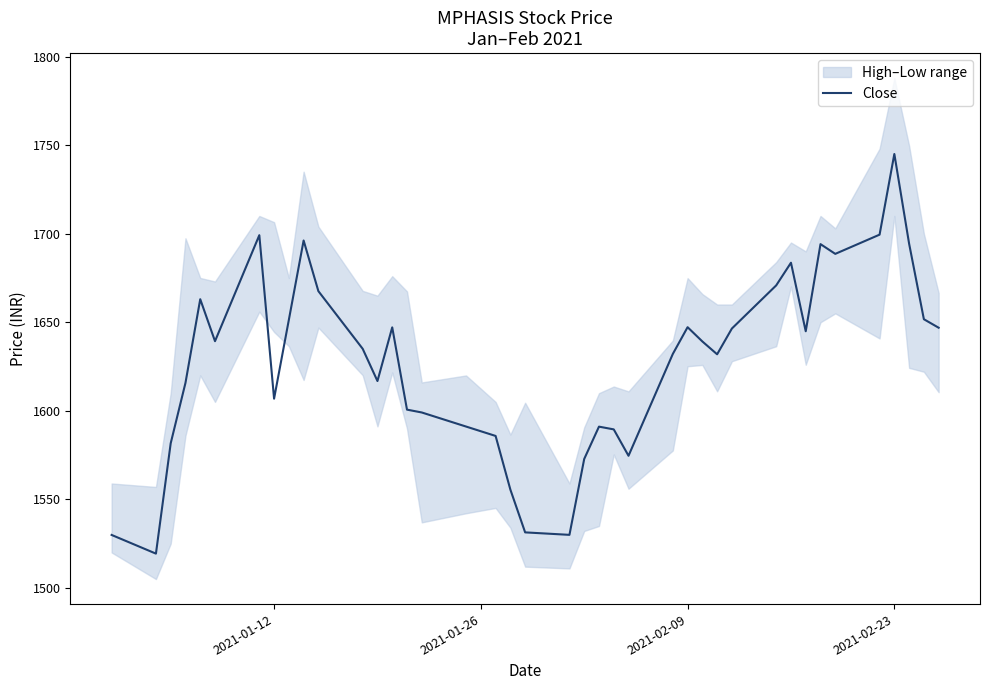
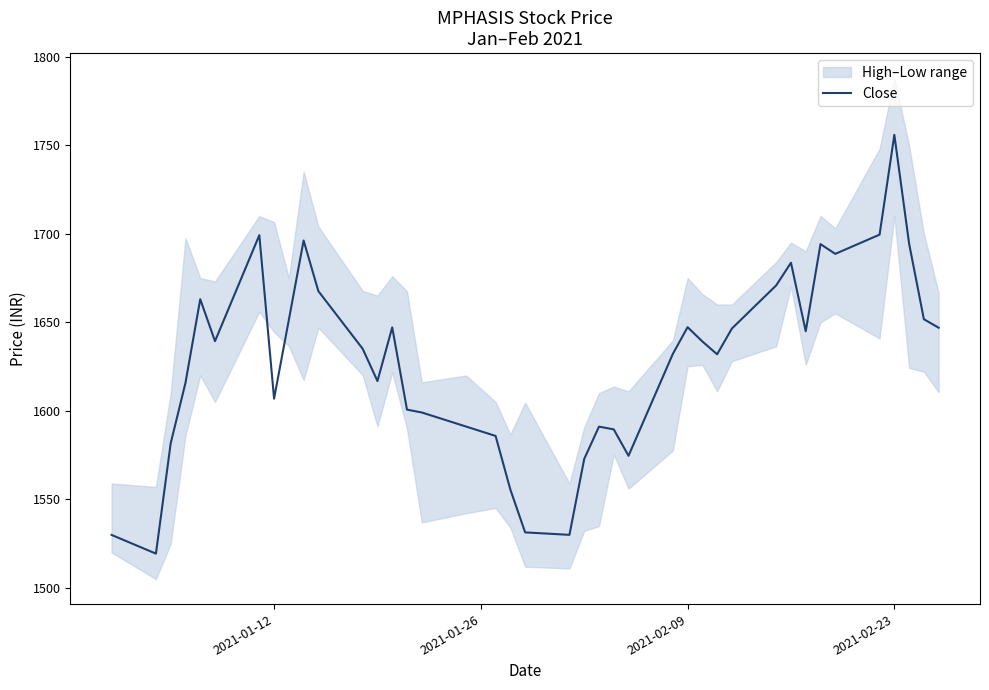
  {
    "Close": {
      "2021-01-12": 1607,
      "2021-02-09": 1647,
-     "2021-02-23": 1745
+     "2021-02-23": 1756
    }
  }
